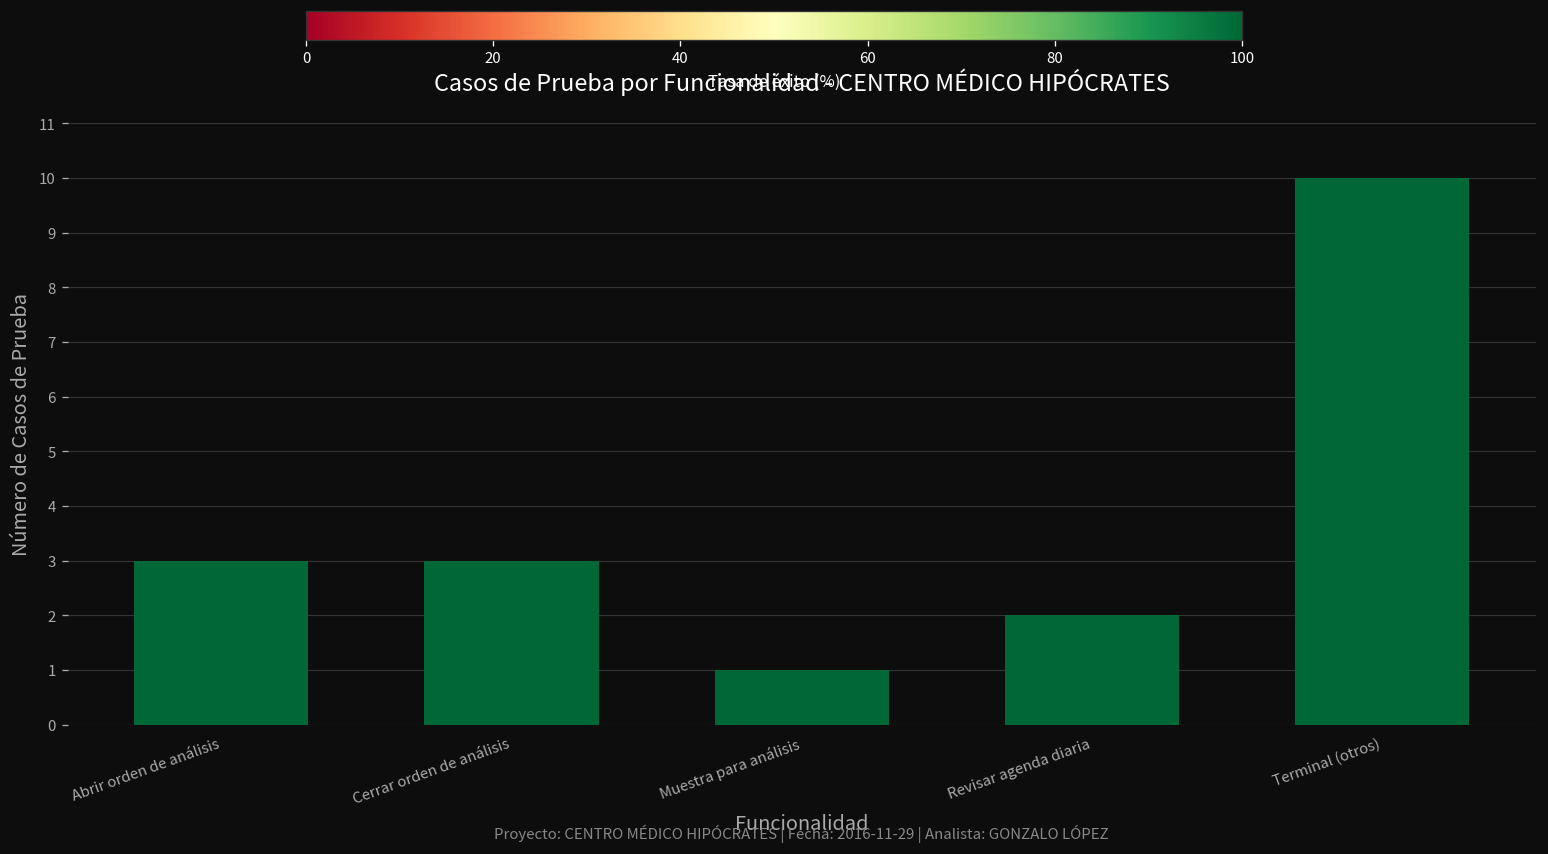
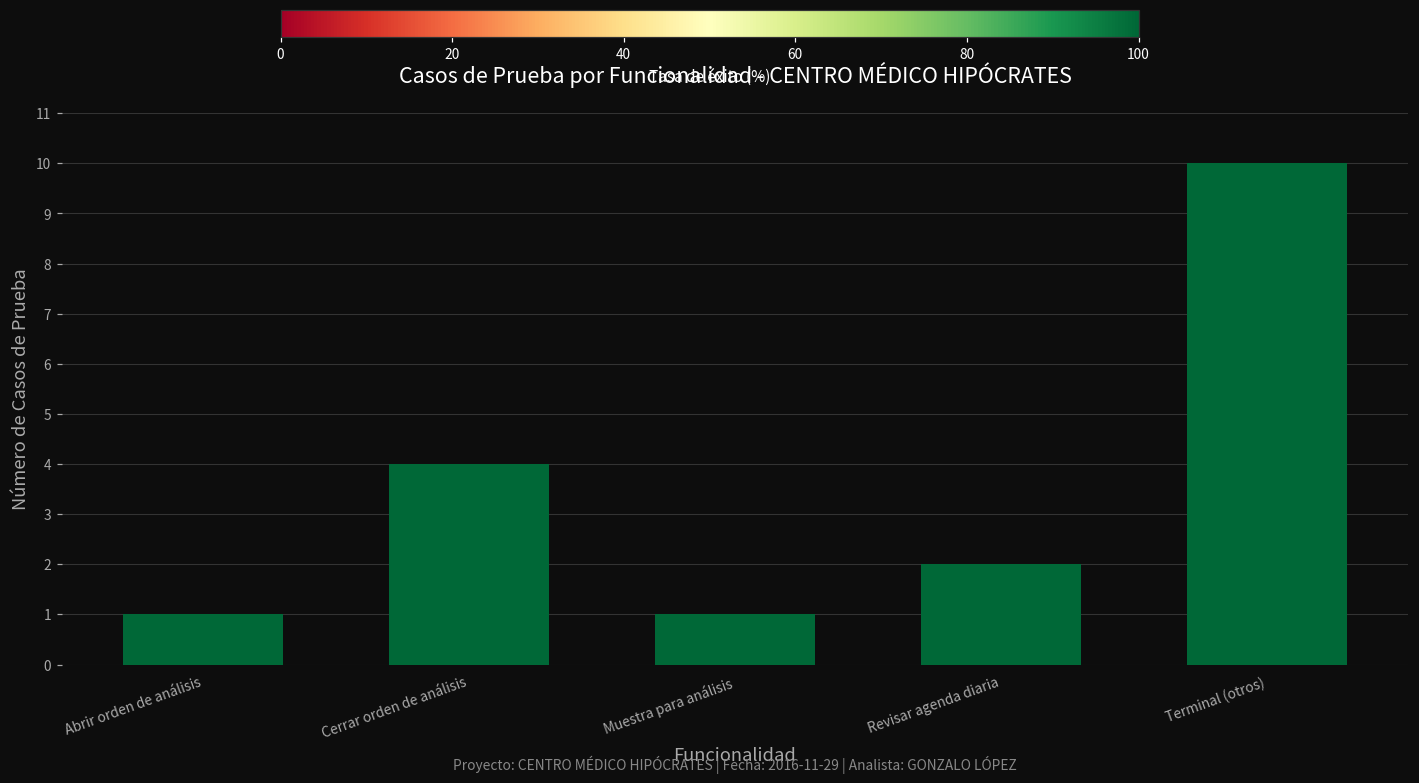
  {
-   "Abrir orden de análisis": 3,
-   "Cerrar orden de análisis": 3,
+   "Abrir orden de análisis": 1,
+   "Cerrar orden de análisis": 4,
    "Muestra para análisis": 1,
    "Revisar agenda diaria": 2,
    "Terminal (otros)": 10
  }
